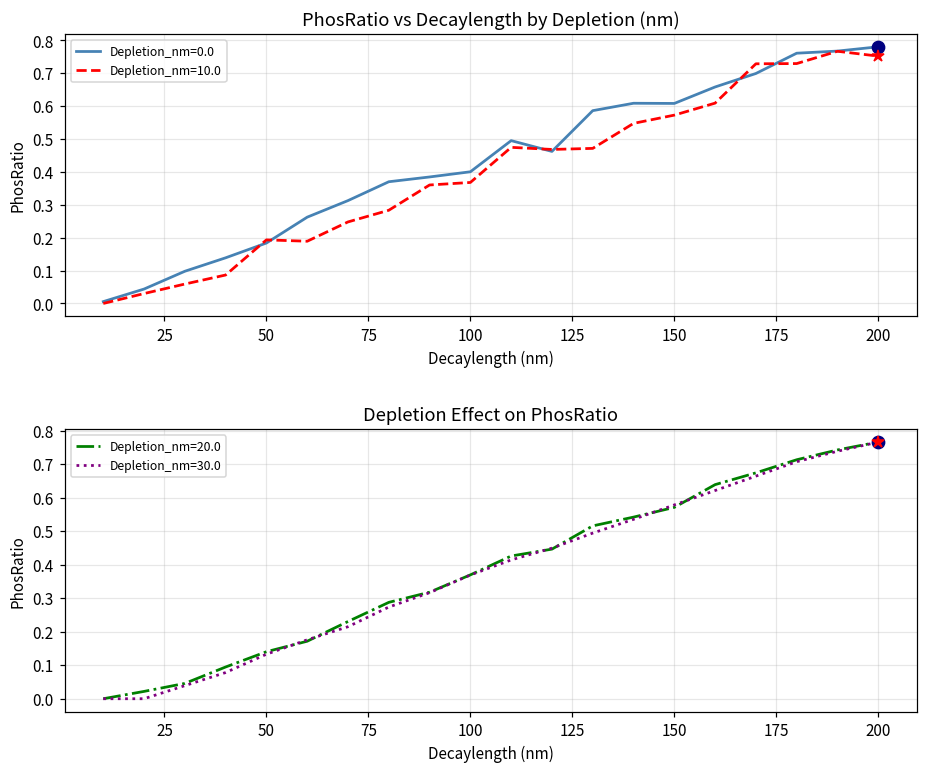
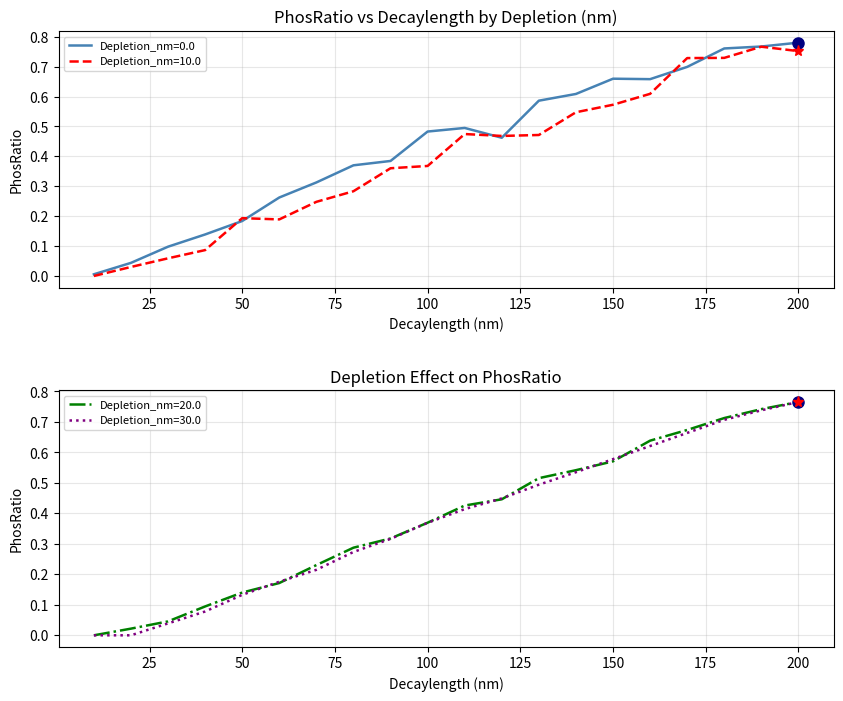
  {
    "PhosRatio vs Decaylength by Depletion (nm)": {
      "Depletion_nm=0.0": {
        "50": 0.18,
-       "100": 0.40,
-       "150": 0.61
+       "100": 0.48,
+       "150": 0.66
      }
    }
  }
